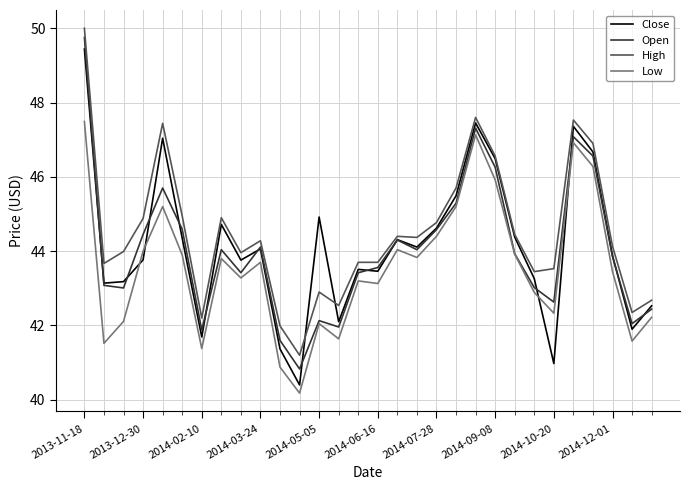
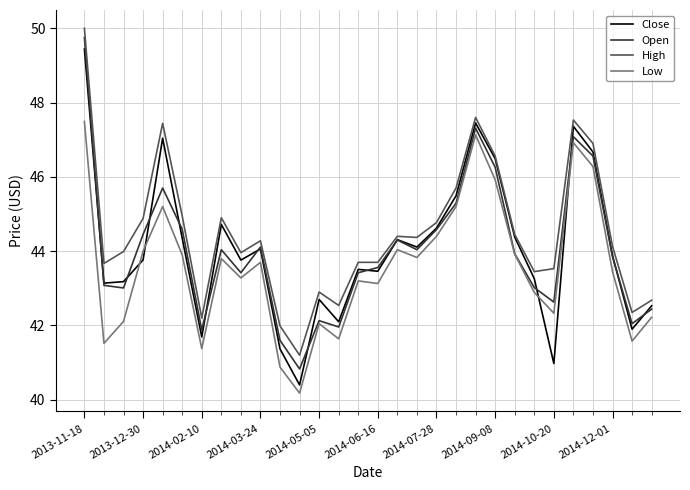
  {
    "Close": {
      "2013-11-18": 49.4,
      "2013-12-30": 43.8,
      "2014-02-10": 41.7,
-     "2014-05-05": 44.9,
+     "2014-05-05": 42.7,
      "2014-06-16": 43.5,
      "2014-09-08": 46.5,
      "2014-10-20": 41.0
    }
  }
